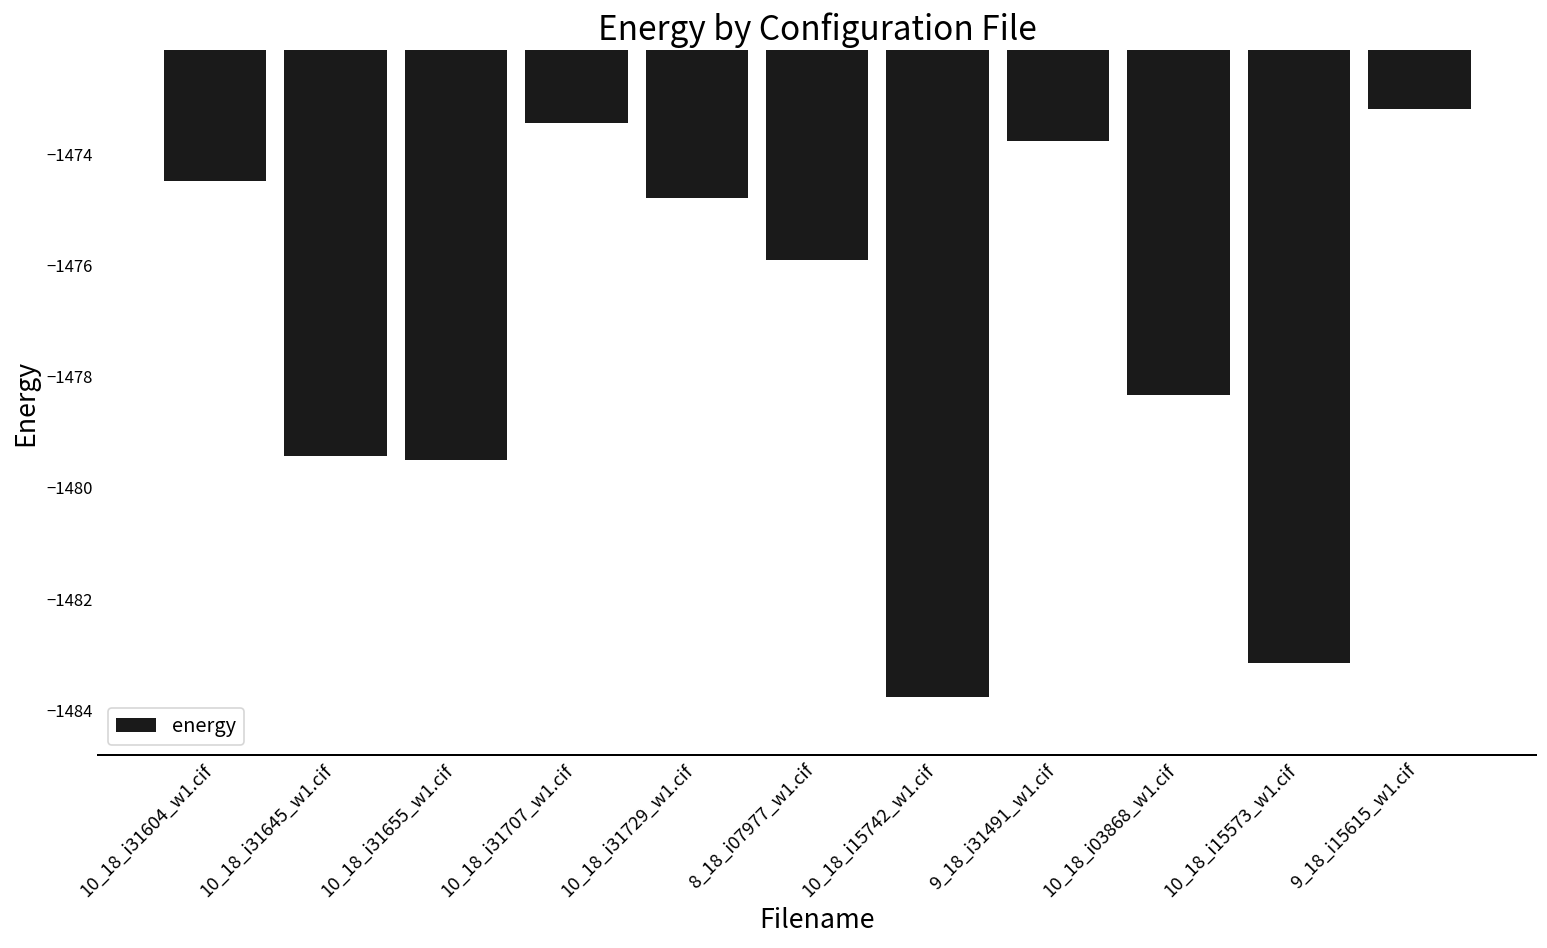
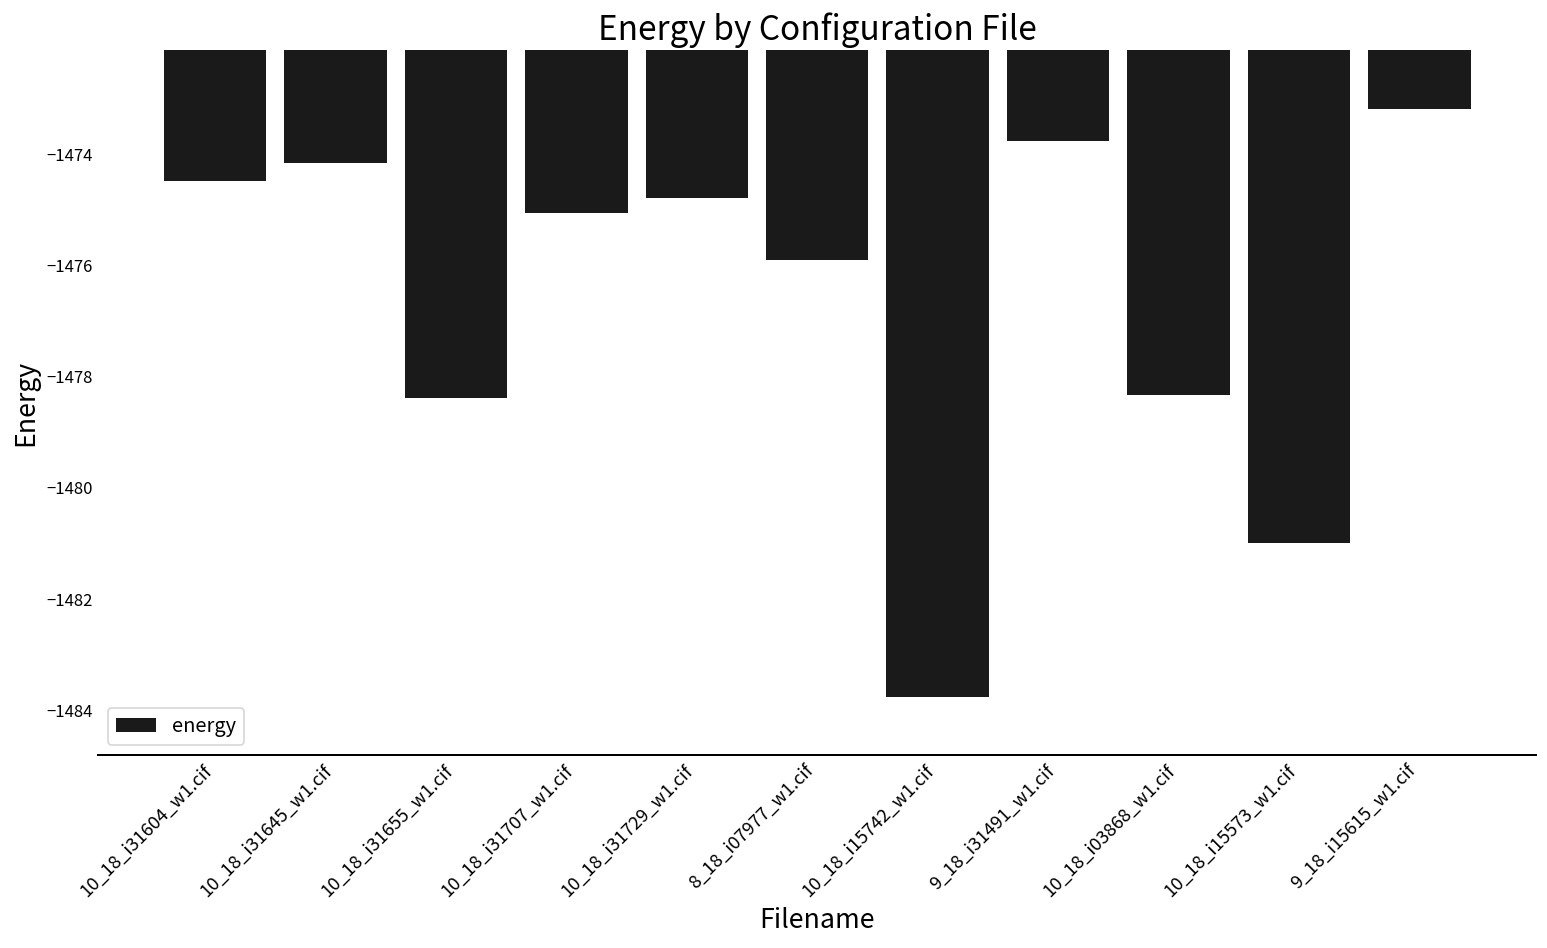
  {
    "10_18_i31604_w1.cif": -1474.5,
-   "10_18_i31645_w1.cif": -1479.4,
-   "10_18_i31655_w1.cif": -1479.5,
-   "10_18_i31707_w1.cif": -1473.4,
+   "10_18_i31645_w1.cif": -1474.2,
+   "10_18_i31655_w1.cif": -1478.4,
+   "10_18_i31707_w1.cif": -1475.0,
    "10_18_i31729_w1.cif": -1474.8,
    "8_18_i07977_w1.cif": -1475.9,
    "10_18_i15742_w1.cif": -1483.8,
    "9_18_i31491_w1.cif": -1473.8,
    "10_18_i03868_w1.cif": -1478.3,
-   "10_18_i15573_w1.cif": -1483.1,
+   "10_18_i15573_w1.cif": -1481.0,
    "9_18_i15615_w1.cif": -1473.2
  }
